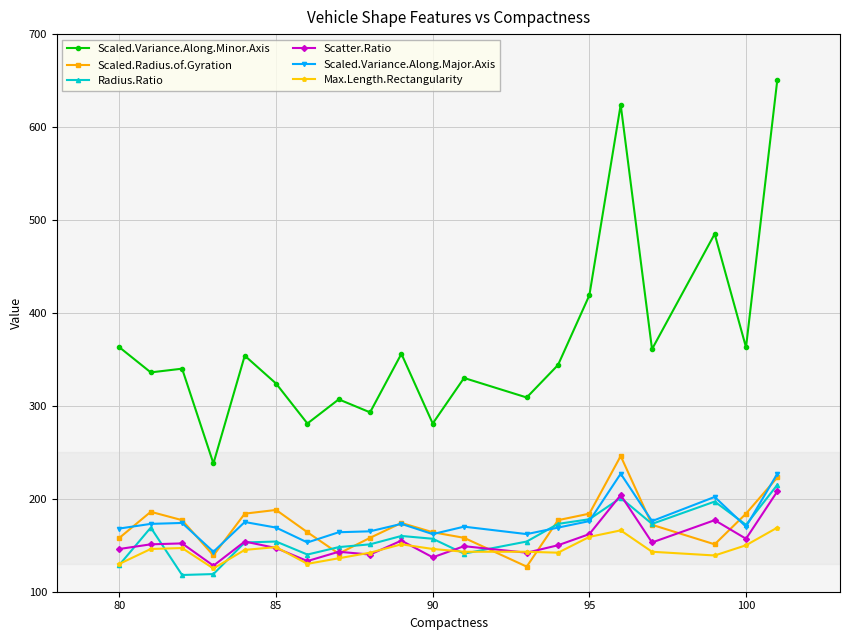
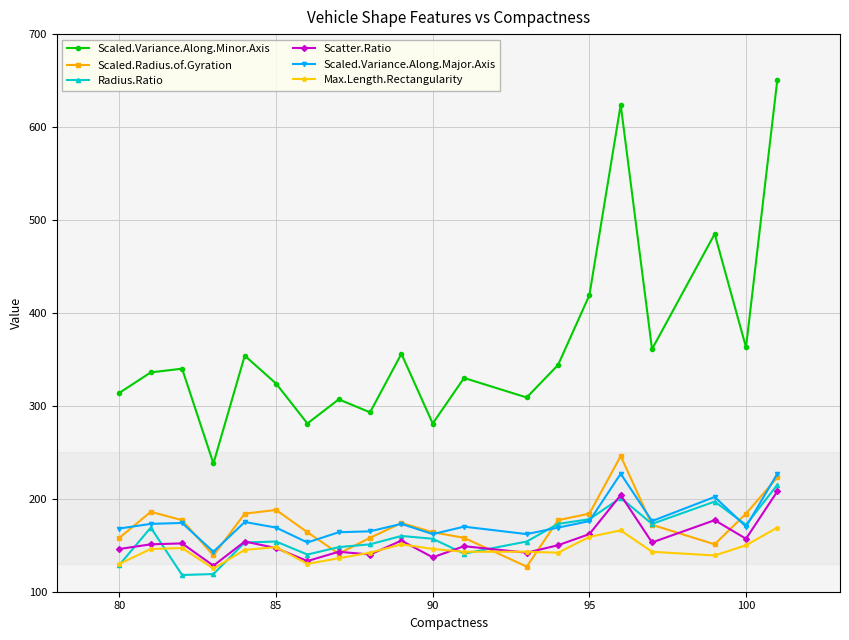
  {
    "Scaled.Variance.Along.Minor.Axis": {
-     "80": 360,
+     "80": 310,
      "85": 320,
      "90": 280,
      "95": 420,
      "100": 360
    },
    "Radius.Ratio": {
      "85": 150,
      "90": 160
    },
    "Scatter.Ratio": {
      "80": 150,
      "90": 140,
      "95": 160,
      "100": 160
    },
    "Scaled.Variance.Along.Major.Axis": {
      "80": 170,
      "85": 170
    }
  }
